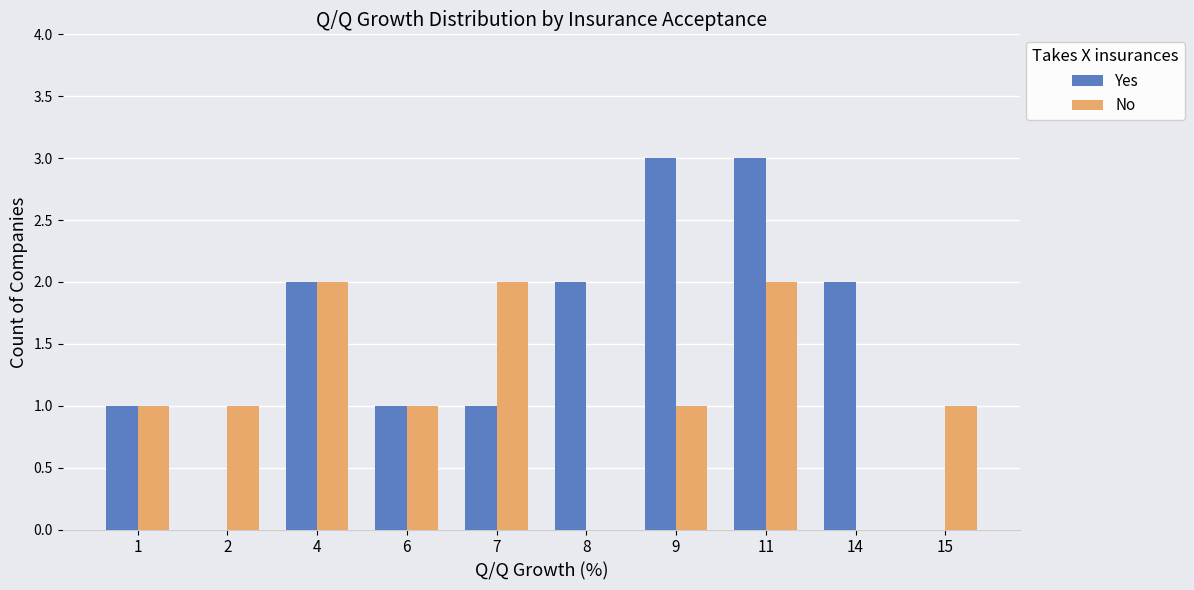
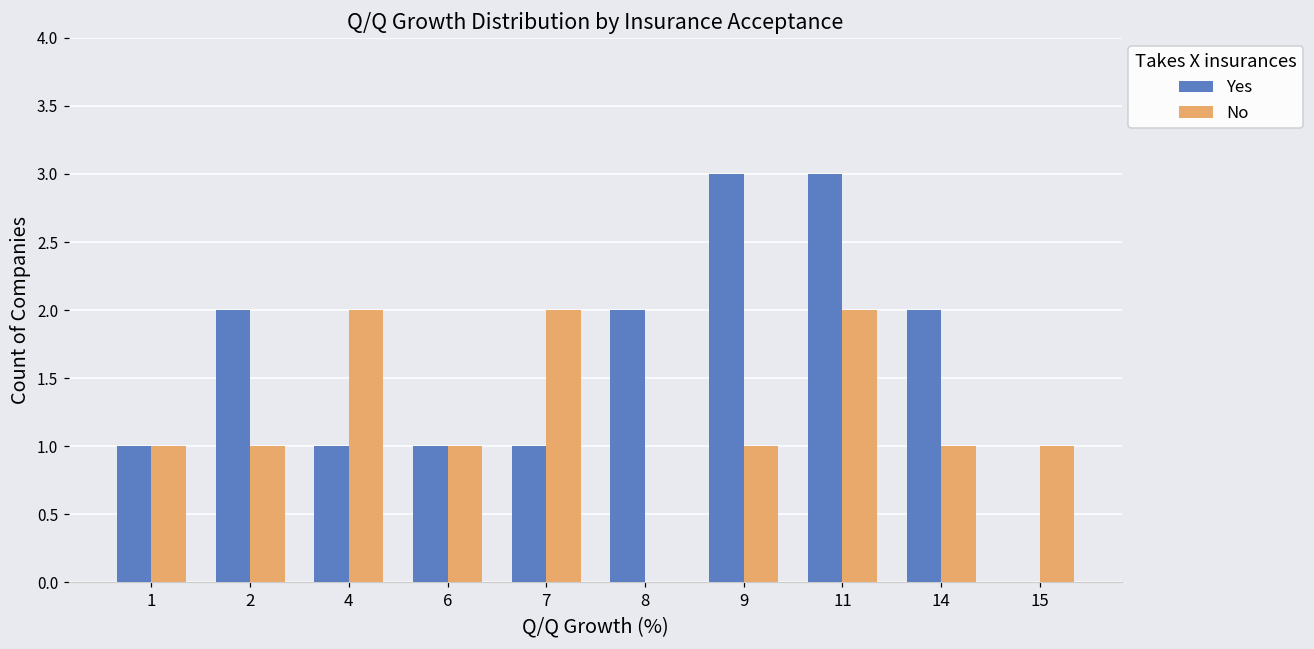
  {
    "Yes": {
      "1": 1,
-     "2": 0,
-     "4": 2,
+     "2": 2,
+     "4": 1,
      "6": 1,
      "7": 1,
      "8": 2,
      "9": 3,
      "11": 3,
      "14": 2,
      "15": 0
    },
    "No": {
      "1": 1,
      "2": 1,
      "4": 2,
      "6": 1,
      "7": 2,
      "8": 0,
      "9": 1,
      "11": 2,
-     "14": 0,
+     "14": 1,
      "15": 1
    }
  }
